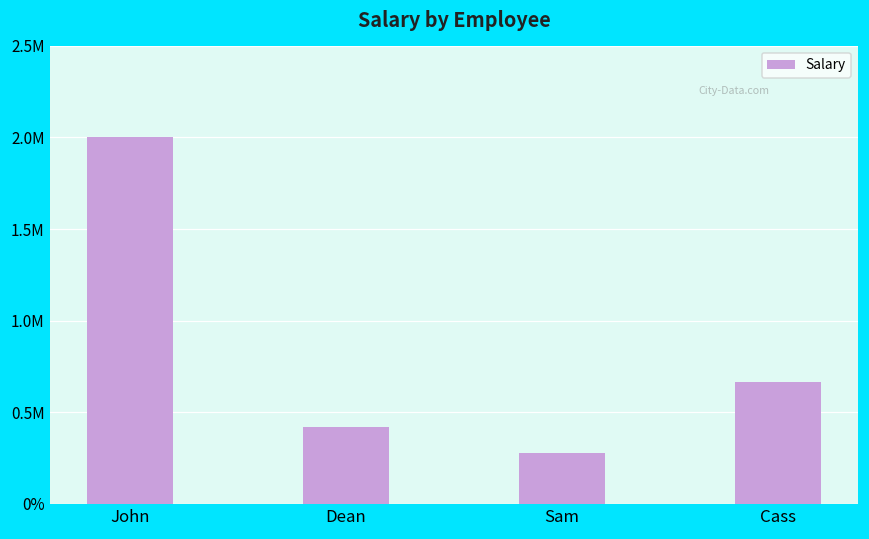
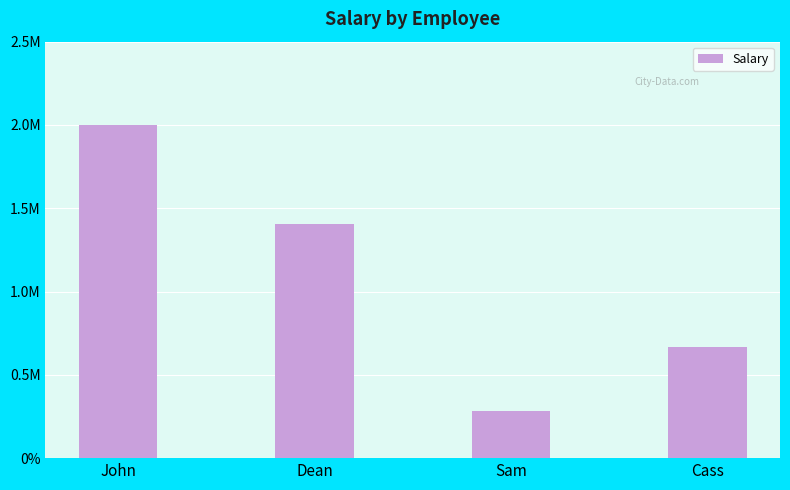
  {
    "John": 2000000,
-   "Dean": 420000,
+   "Dean": 1410000,
    "Sam": 280000,
    "Cass": 670000
  }
